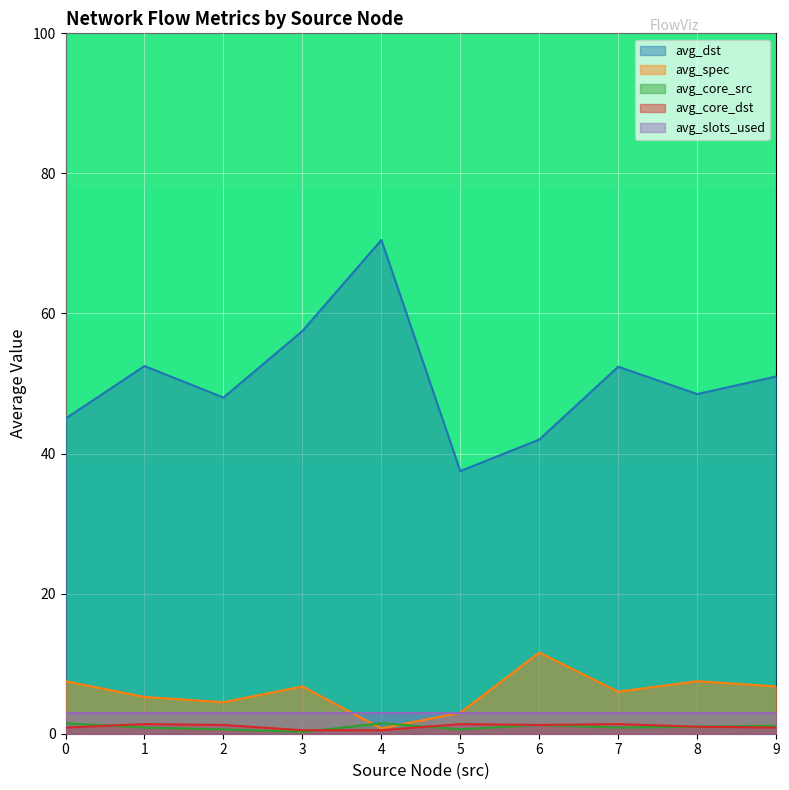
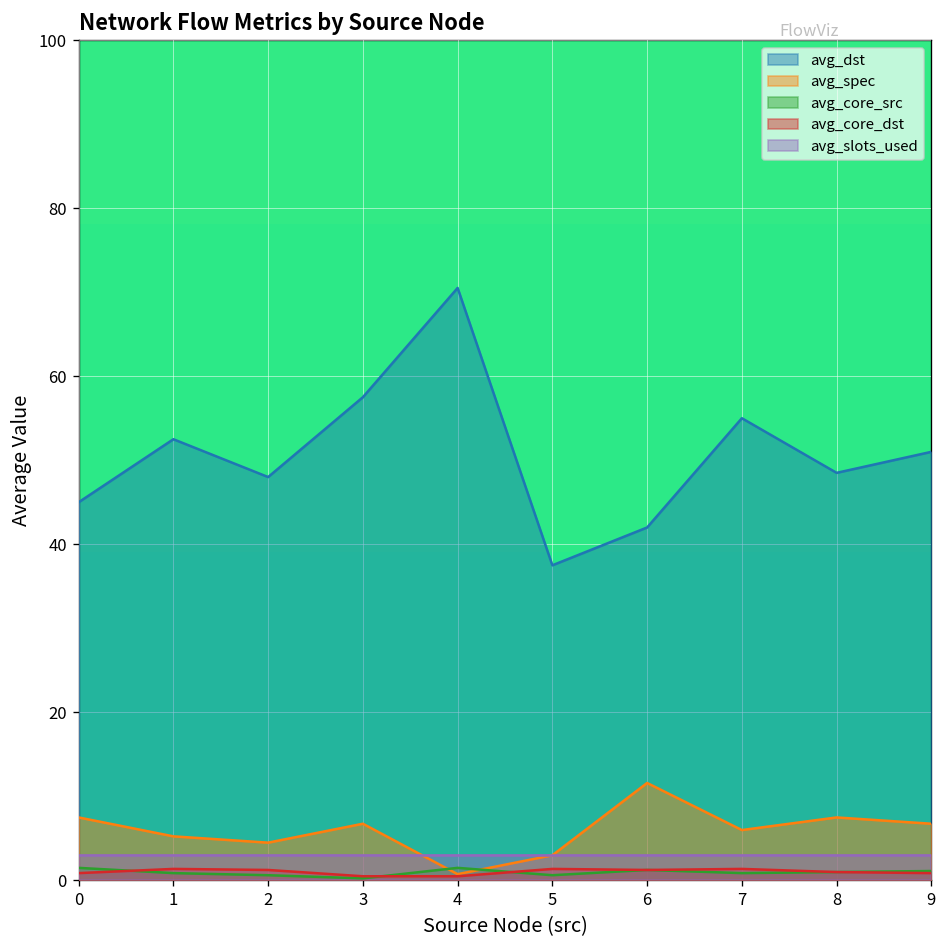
  {
    "avg_dst": {
      "0": 45,
      "1": 53,
      "2": 48,
      "3": 58,
      "4": 71,
      "5": 38,
      "6": 42,
-     "7": 52,
+     "7": 55,
      "8": 49,
      "9": 51
    },
    "avg_spec": {
      "0": 8,
      "1": 5,
      "2": 5,
      "3": 7,
      "6": 12,
      "7": 6,
      "8": 8,
      "9": 7
    },
    "avg_core_src": {
      "0": 2,
      "1": 1,
      "2": 1,
      "4": 2,
      "5": 1,
      "7": 1
    },
    "avg_core_dst": {
      "0": 1,
      "1": 1,
      "2": 1,
      "5": 1,
      "7": 1
    },
    "avg_slots_used": {
      "0": 3,
      "1": 3,
      "2": 3,
      "3": 3,
      "4": 3,
      "6": 3,
      "7": 3,
      "8": 3,
      "9": 3
    }
  }
